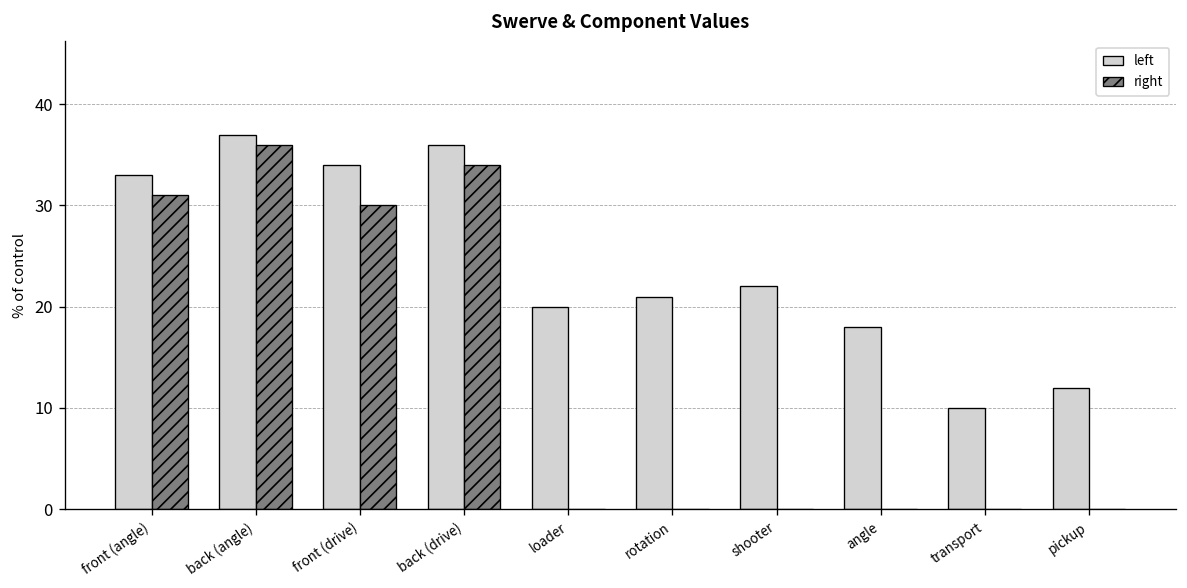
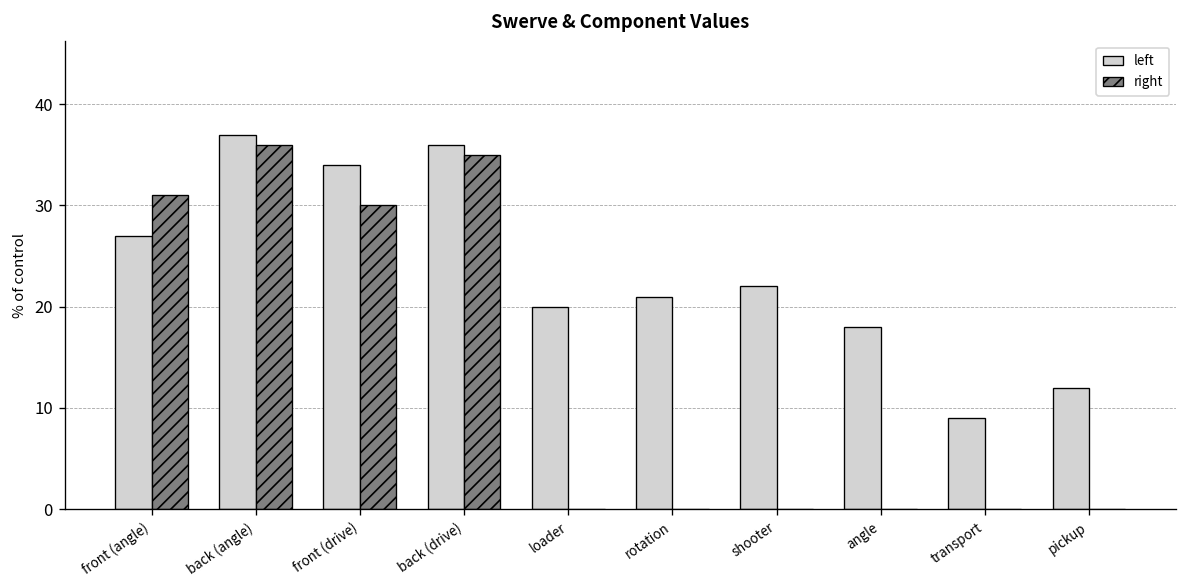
  {
    "left": {
-     "front (angle)": 33,
+     "front (angle)": 27,
      "back (angle)": 37,
      "front (drive)": 34,
      "back (drive)": 36,
      "loader": 20,
      "rotation": 21,
      "shooter": 22,
      "angle": 18,
-     "transport": 10,
+     "transport": 9,
      "pickup": 12
    },
    "right": {
      "front (angle)": 31,
      "back (angle)": 36,
      "front (drive)": 30,
-     "back (drive)": 34,
+     "back (drive)": 35,
      "loader": 0,
      "rotation": 0,
      "shooter": 0,
      "angle": 0,
      "transport": 0,
      "pickup": 0
    }
  }
